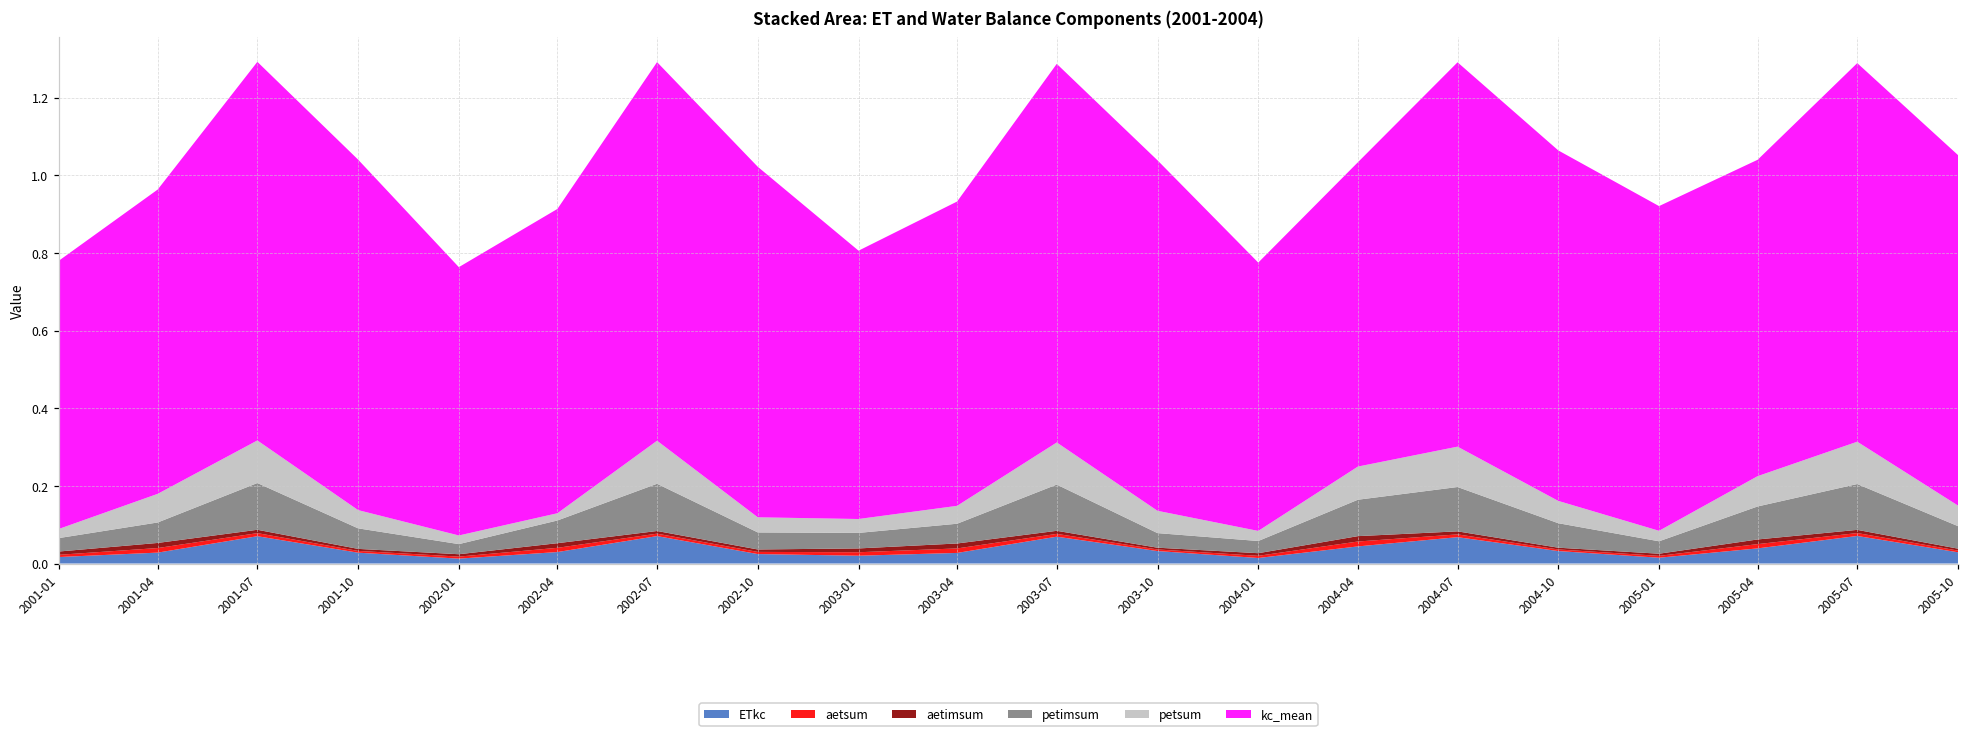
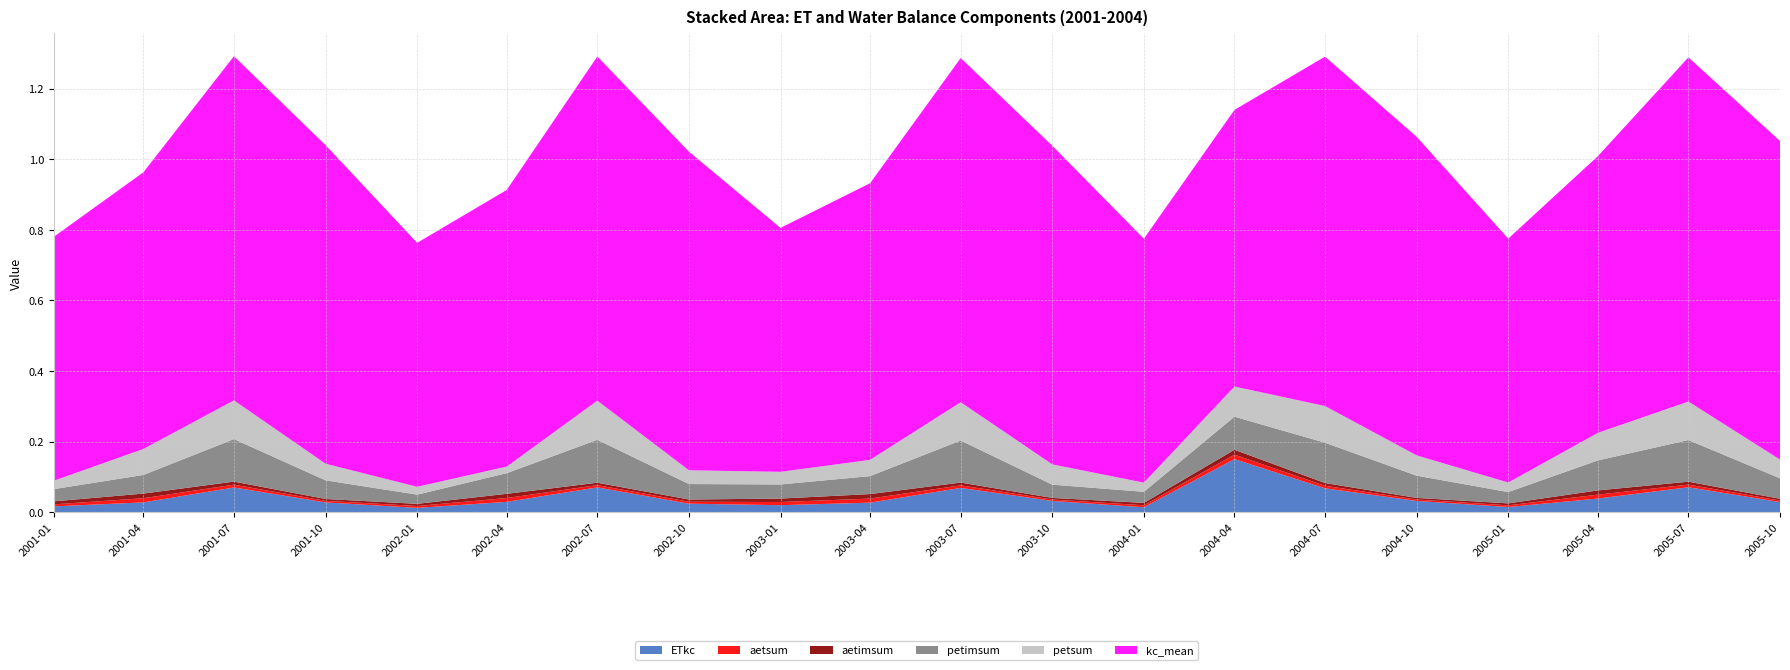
  {
    "ETkc": {
      "2001-04": 0.03,
      "2001-07": 0.07,
      "2002-04": 0.03,
      "2003-01": 0.02,
      "2003-04": 0.03,
      "2003-07": 0.07,
-     "2004-04": 0.04,
+     "2004-04": 0.15,
      "2005-04": 0.04,
      "2005-07": 0.07
    },
    "aetsum": {
      "2001-04": 0.01,
      "2001-07": 0.01,
      "2002-04": 0.01,
      "2003-01": 0.01,
      "2003-04": 0.01,
      "2003-07": 0.01,
      "2004-04": 0.01,
      "2005-04": 0.01,
      "2005-07": 0.01
    },
    "aetimsum": {
      "2001-01": 0.01,
      "2001-04": 0.01,
      "2001-07": 0.01,
      "2002-04": 0.01,
      "2003-01": 0.01,
      "2003-04": 0.01,
      "2003-07": 0.01,
      "2004-04": 0.01,
      "2004-07": 0.01,
      "2005-04": 0.01,
      "2005-07": 0.01
    },
    "petimsum": {
      "2001-01": 0.03,
      "2001-04": 0.05,
      "2001-07": 0.12,
      "2001-10": 0.05,
      "2002-01": 0.03,
      "2002-04": 0.06,
      "2002-07": 0.12,
      "2002-10": 0.04,
      "2003-01": 0.04,
      "2003-04": 0.05,
      "2003-07": 0.12,
      "2003-10": 0.04,
      "2004-01": 0.03,
      "2004-04": 0.09,
      "2004-07": 0.11,
      "2004-10": 0.06,
      "2005-01": 0.03,
      "2005-04": 0.09,
      "2005-07": 0.12,
      "2005-10": 0.06
    },
    "petsum": {
      "2001-01": 0.02,
      "2001-04": 0.07,
      "2001-07": 0.11,
      "2001-10": 0.05,
      "2002-01": 0.02,
      "2002-04": 0.02,
      "2002-07": 0.11,
      "2002-10": 0.04,
      "2003-01": 0.04,
      "2003-04": 0.05,
      "2003-07": 0.11,
      "2003-10": 0.06,
      "2004-01": 0.03,
      "2004-04": 0.09,
      "2004-07": 0.10,
      "2004-10": 0.06,
      "2005-01": 0.03,
      "2005-04": 0.08,
      "2005-07": 0.11,
      "2005-10": 0.05
    },
    "kc_mean": {
      "2001-01": 0.69,
      "2001-04": 0.78,
      "2001-07": 0.97,
      "2001-10": 0.90,
      "2002-01": 0.69,
      "2002-04": 0.78,
      "2002-07": 0.97,
      "2002-10": 0.90,
      "2003-01": 0.69,
      "2003-04": 0.78,
      "2003-07": 0.97,
      "2003-10": 0.90,
      "2004-01": 0.69,
      "2004-04": 0.78,
      "2004-07": 0.99,
      "2004-10": 0.90,
-     "2005-01": 0.84,
-     "2005-04": 0.81,
+     "2005-01": 0.69,
+     "2005-04": 0.78,
      "2005-07": 0.97,
      "2005-10": 0.90
    }
  }
